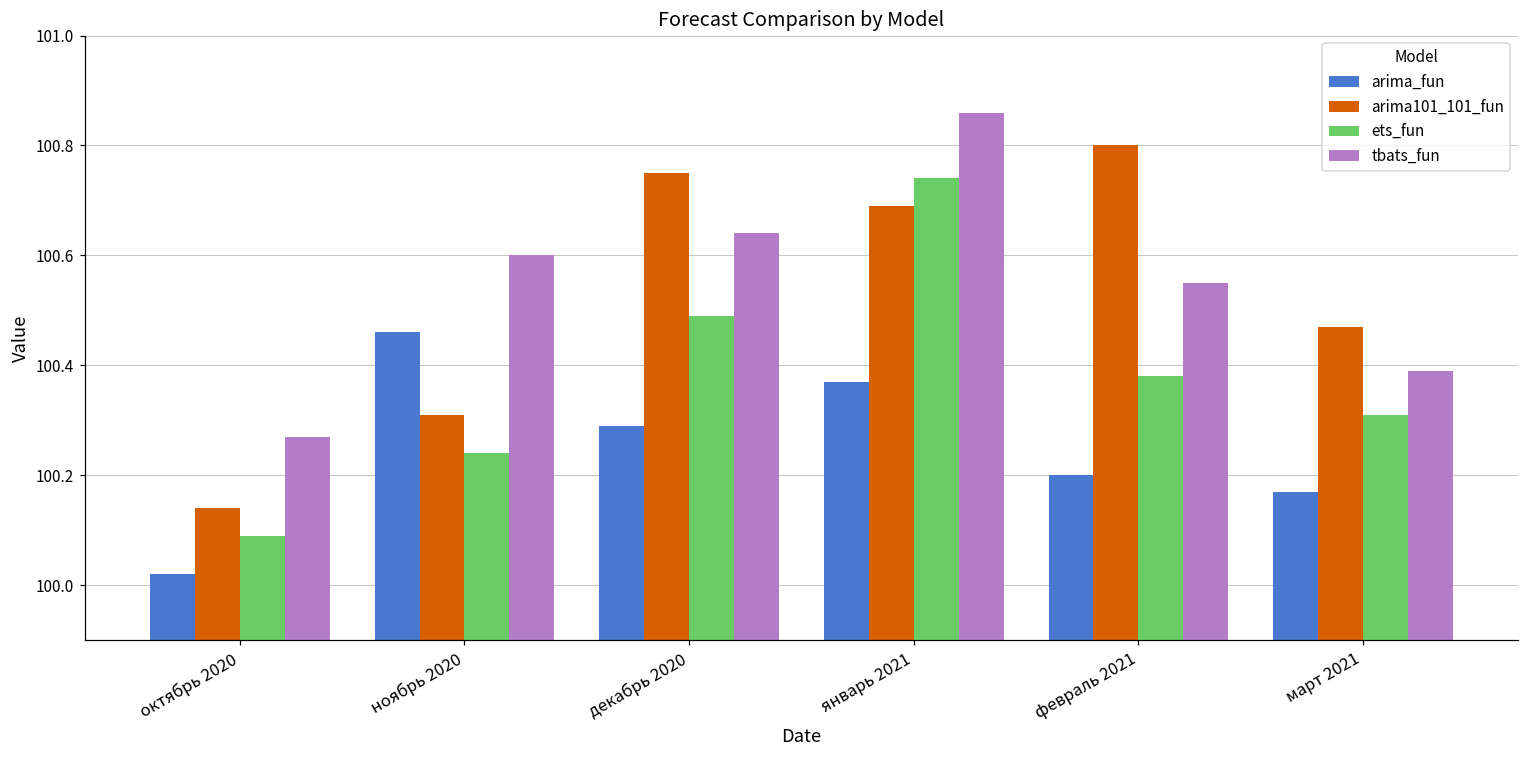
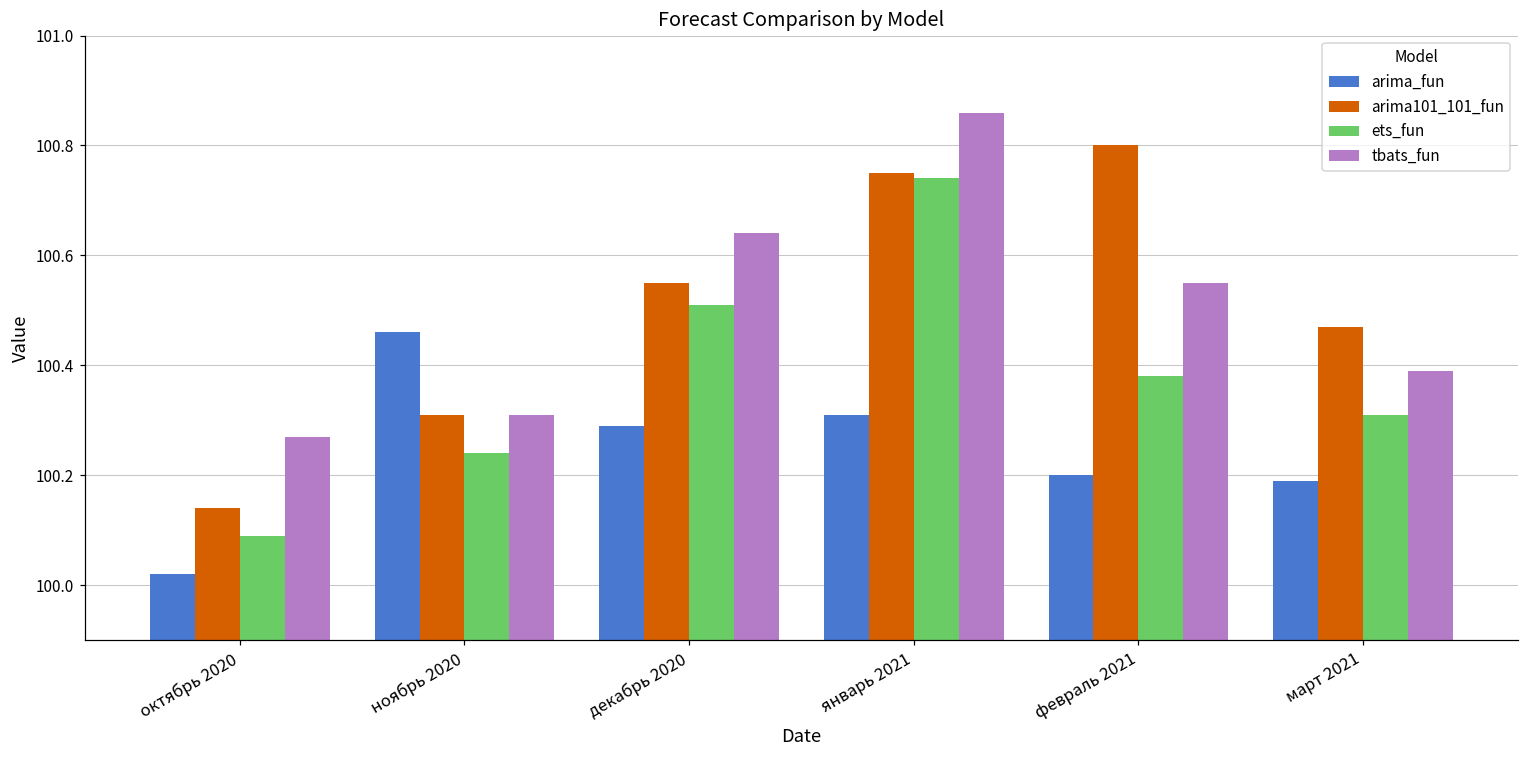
  {
    "arima_fun": {
      "октябрь 2020": 100.02,
      "ноябрь 2020": 100.46,
      "декабрь 2020": 100.29,
-     "январь 2021": 100.37,
+     "январь 2021": 100.31,
      "февраль 2021": 100.20,
-     "март 2021": 100.17
+     "март 2021": 100.19
    },
    "arima101_101_fun": {
      "октябрь 2020": 100.14,
      "ноябрь 2020": 100.31,
-     "декабрь 2020": 100.75,
-     "январь 2021": 100.69,
+     "декабрь 2020": 100.55,
+     "январь 2021": 100.75,
      "февраль 2021": 100.80,
      "март 2021": 100.47
    },
    "ets_fun": {
      "октябрь 2020": 100.09,
      "ноябрь 2020": 100.24,
-     "декабрь 2020": 100.49,
+     "декабрь 2020": 100.51,
      "январь 2021": 100.74,
      "февраль 2021": 100.38,
      "март 2021": 100.31
    },
    "tbats_fun": {
      "октябрь 2020": 100.27,
-     "ноябрь 2020": 100.60,
+     "ноябрь 2020": 100.31,
      "декабрь 2020": 100.64,
      "январь 2021": 100.86,
      "февраль 2021": 100.55,
      "март 2021": 100.39
    }
  }
